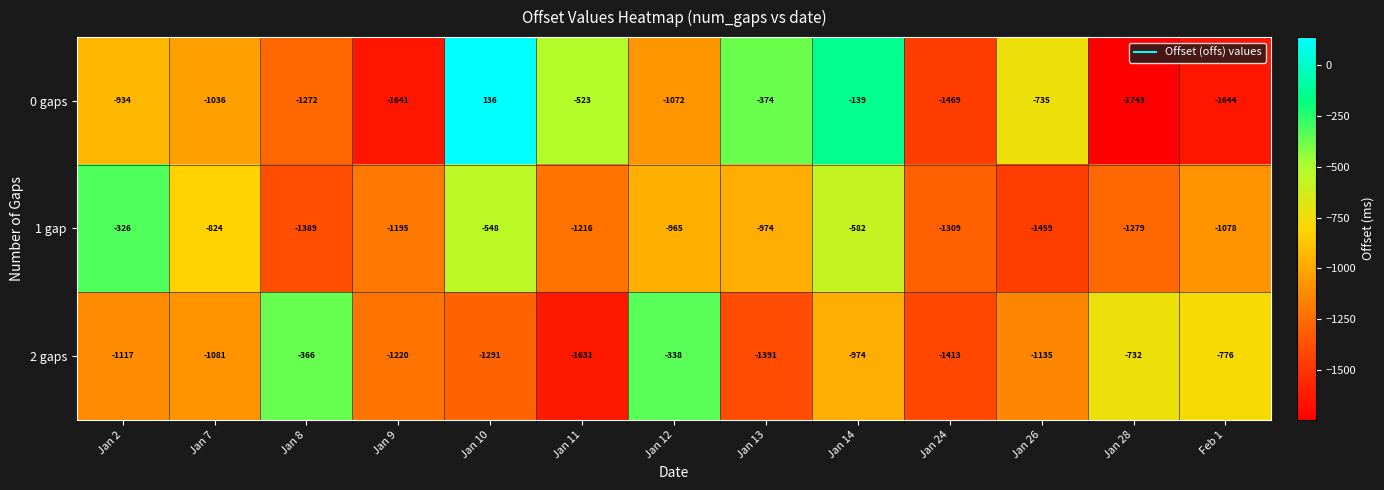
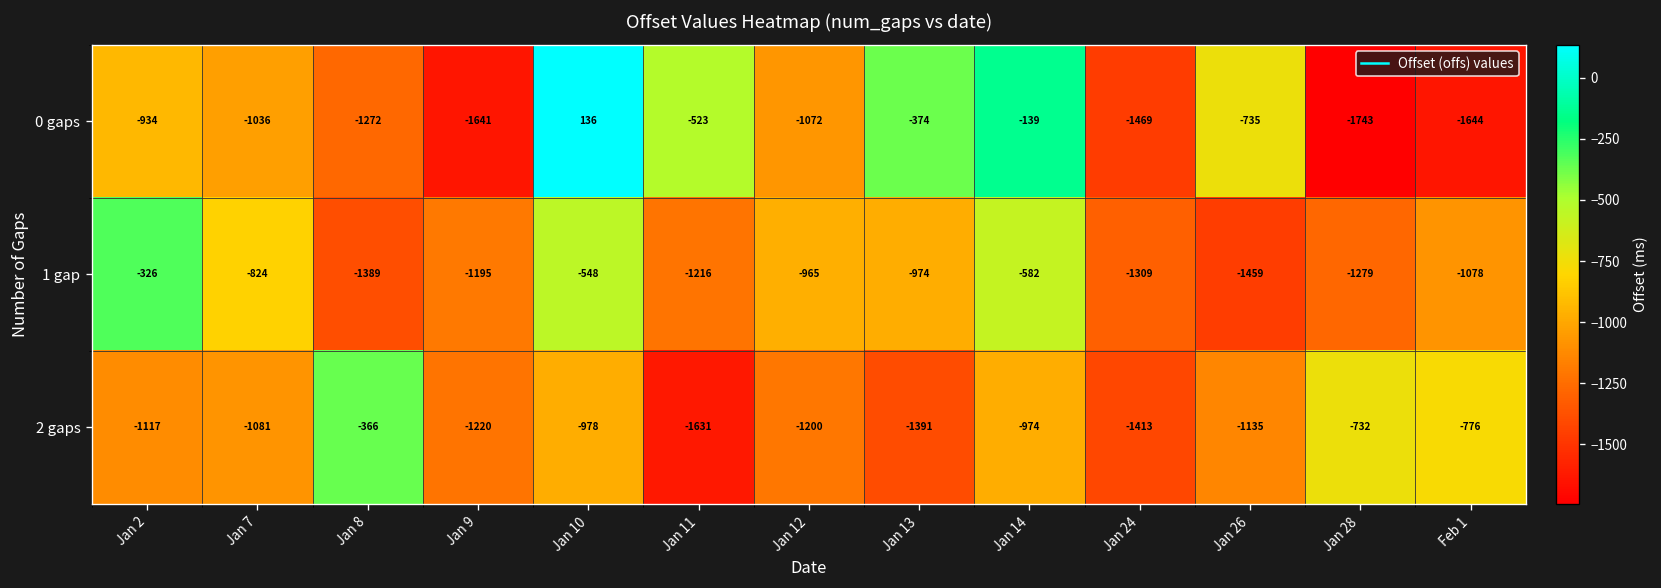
  {
    "0 gaps": {
      "Jan 2": -934,
      "Jan 7": -1036,
      "Jan 8": -1272,
      "Jan 9": -1641,
      "Jan 10": 136,
      "Jan 11": -523,
      "Jan 12": -1072,
      "Jan 13": -374,
      "Jan 14": -139,
      "Jan 24": -1469,
      "Jan 26": -735,
      "Jan 28": -1743,
      "Feb 1": -1644
    },
    "1 gap": {
      "Jan 2": -326,
      "Jan 7": -824,
      "Jan 8": -1389,
      "Jan 9": -1195,
      "Jan 10": -548,
      "Jan 11": -1216,
      "Jan 12": -965,
      "Jan 13": -974,
      "Jan 14": -582,
      "Jan 24": -1309,
      "Jan 26": -1459,
      "Jan 28": -1279,
      "Feb 1": -1078
    },
    "2 gaps": {
      "Jan 2": -1117,
      "Jan 7": -1081,
      "Jan 8": -366,
      "Jan 9": -1220,
-     "Jan 10": -1291,
+     "Jan 10": -978,
      "Jan 11": -1631,
-     "Jan 12": -338,
+     "Jan 12": -1200,
      "Jan 13": -1391,
      "Jan 14": -974,
      "Jan 24": -1413,
      "Jan 26": -1135,
      "Jan 28": -732,
      "Feb 1": -776
    }
  }
